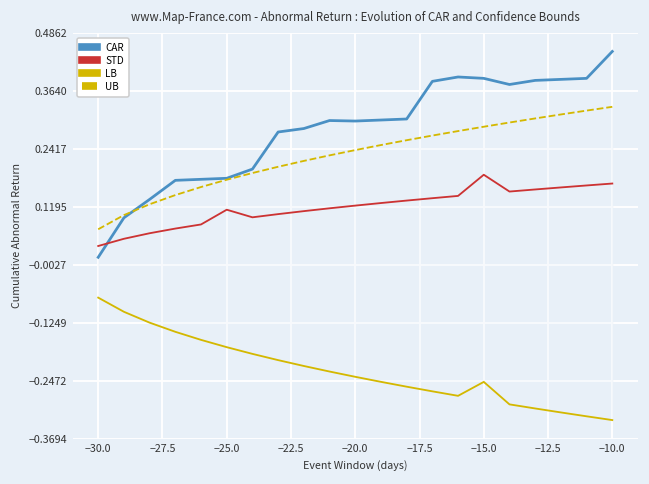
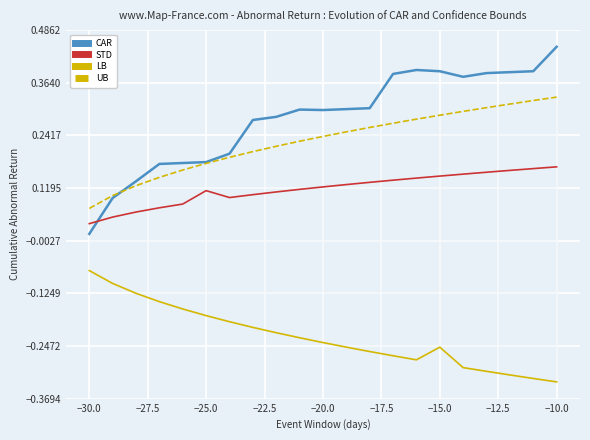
  {
    "CAR": {
      "−30.0": 0.01,
      "−20.0": 0.30,
      "−15.0": 0.39,
      "−10.0": 0.45
    },
    "STD": {
      "−30.0": 0.04,
      "−25.0": 0.11,
      "−20.0": 0.12,
-     "−15.0": 0.19,
+     "−15.0": 0.15,
      "−10.0": 0.17
    }
  }
